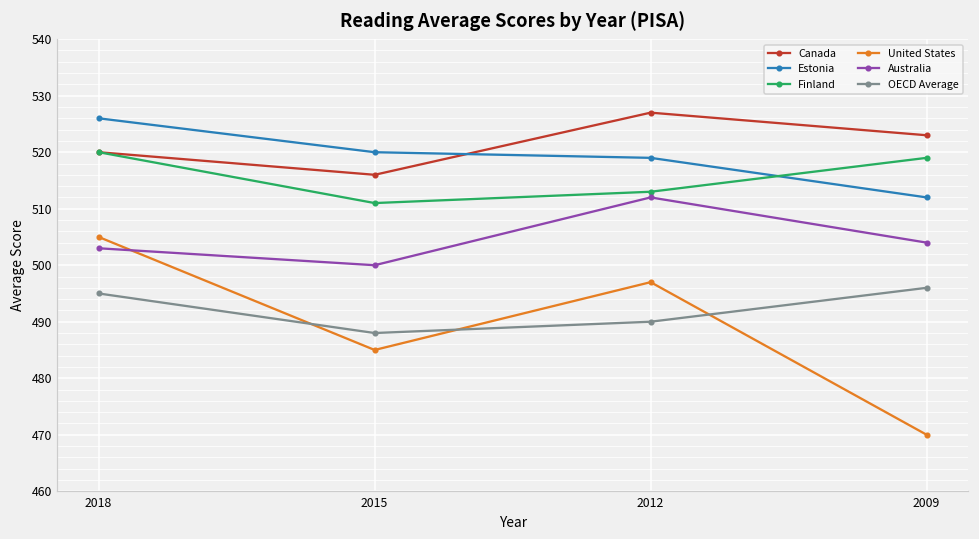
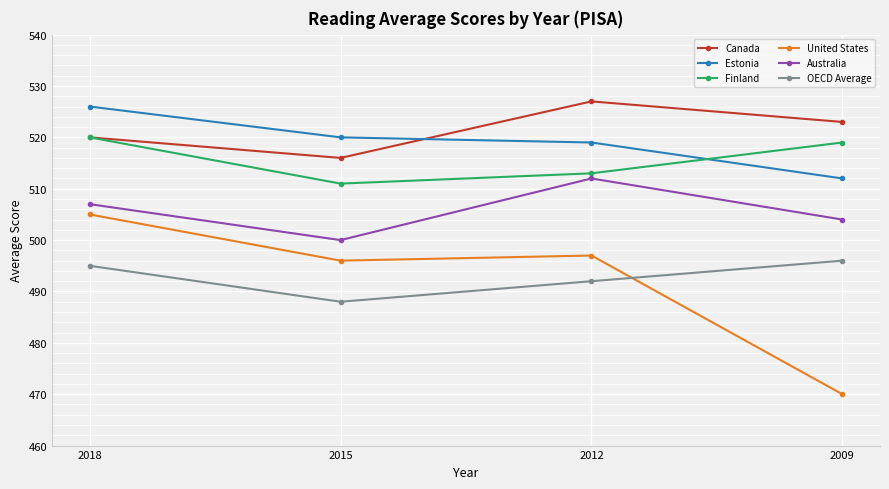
  {
    "Canada": {
      "2015": 516,
      "2012": 527,
      "2009": 523
    },
    "Estonia": {
      "2018": 526,
      "2015": 520,
      "2012": 519,
      "2009": 512
    },
    "Finland": {
      "2015": 511,
      "2012": 513,
      "2009": 519
    },
    "United States": {
      "2018": 505,
-     "2015": 485,
+     "2015": 496,
      "2012": 497,
      "2009": 470
    },
    "Australia": {
-     "2018": 503,
+     "2018": 507,
      "2015": 500,
      "2012": 512,
      "2009": 504
    },
    "OECD Average": {
      "2018": 495,
      "2015": 488,
-     "2012": 490,
+     "2012": 492,
      "2009": 496
    }
  }
